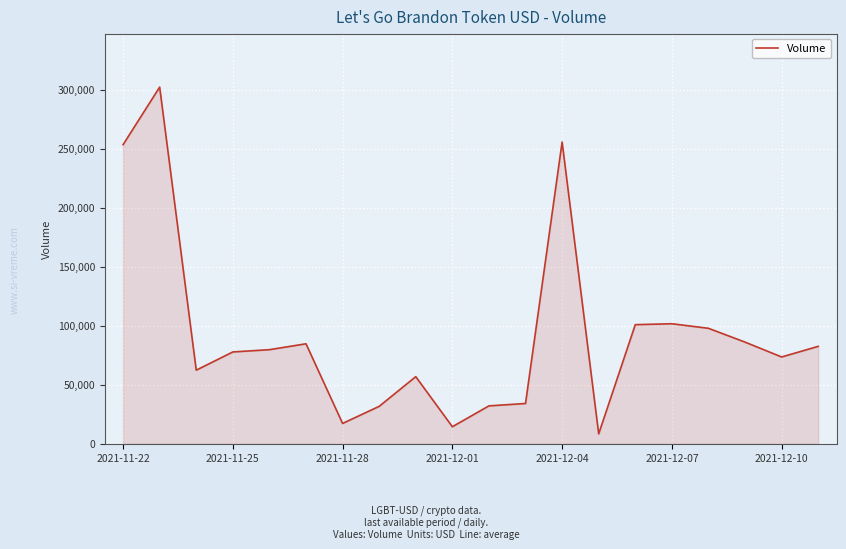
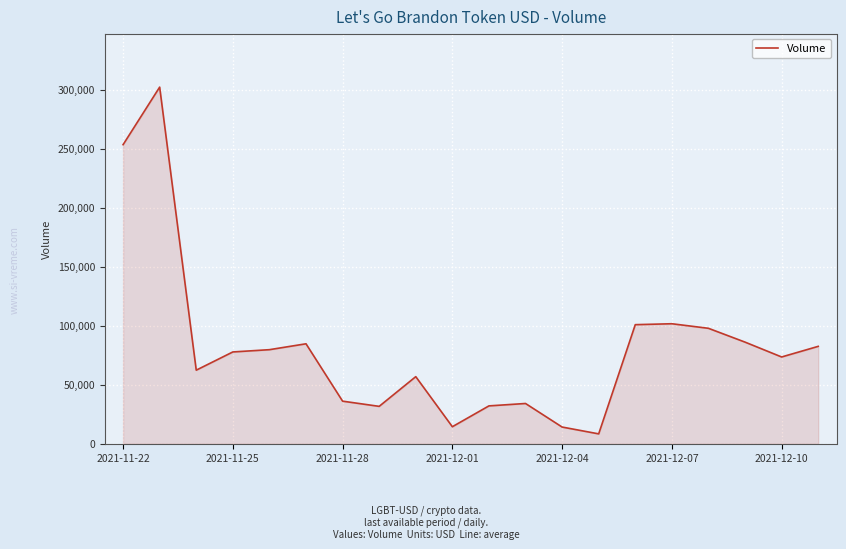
  {
    "2021-11-22": "253,000",
    "2021-11-25": "78,000",
-   "2021-11-28": "17,000",
+   "2021-11-28": "36,000",
    "2021-12-01": "14,000",
-   "2021-12-04": "256,000",
+   "2021-12-04": "14,000",
    "2021-12-07": "102,000",
    "2021-12-10": "74,000"
  }
